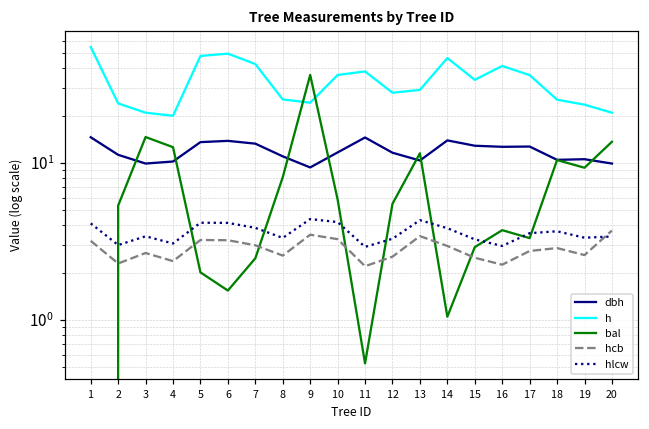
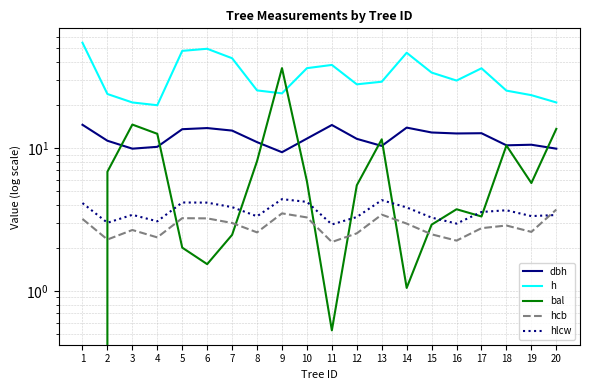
  {
    "h": {
      "1": 55,
      "2": 24,
      "3": 21,
      "4": 20,
      "5": 48,
      "6": 50,
      "7": 43,
      "8": 25,
      "9": 24,
      "10": 36,
      "11": 38,
      "12": 28,
      "13": 29,
      "14": 46,
      "15": 34,
-     "16": 41,
+     "16": 30,
      "17": 36,
      "18": 25,
      "19": 23,
      "20": 21
    },
    "bal": {
-     "2": 5.4,
+     "2": 7,
      "3": 15,
      "4": 13,
      "5": 2.0,
      "6": 1.5,
      "7": 2.5,
      "8": 8,
      "9": 36,
      "10": 5.9,
      "11": 0.53,
      "12": 5.5,
      "13": 12,
      "14": 1.1,
      "15": 2.9,
      "16": 3.7,
      "17": 3.3,
-     "19": 9,
+     "19": 5.7,
      "20": 14
    },
    "hcb": {
      "1": 3.2,
      "2": 2.3,
      "3": 2.7,
      "4": 2.4,
      "5": 3.2,
      "6": 3.2,
      "7": 3.0,
      "8": 2.6,
      "9": 3.5,
      "10": 3.3,
      "11": 2.2,
      "12": 2.5,
      "13": 3.4,
      "14": 3.0,
      "15": 2.5,
      "16": 2.3,
      "17": 2.8,
      "18": 2.9,
      "19": 2.6,
      "20": 3.7
    }
  }
